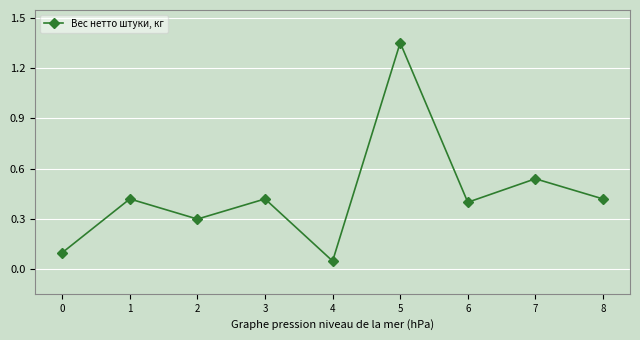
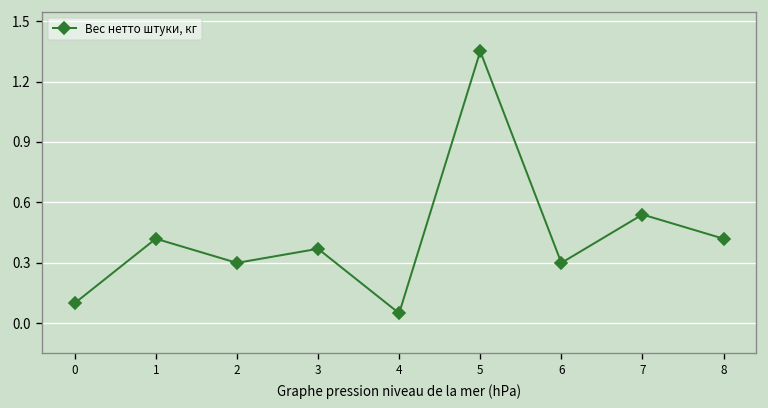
  {
    "0": 0.10,
    "1": 0.42,
    "2": 0.30,
-   "3": 0.42,
+   "3": 0.37,
    "4": 0.05,
    "5": 1.35,
-   "6": 0.4,
+   "6": 0.3,
    "7": 0.54,
    "8": 0.42
  }
